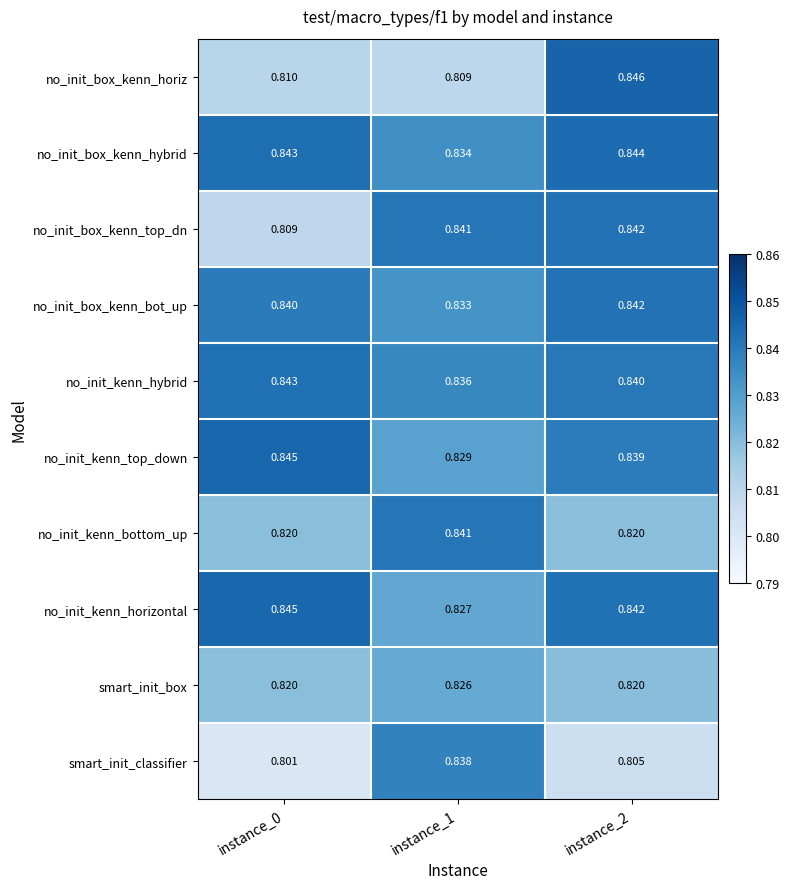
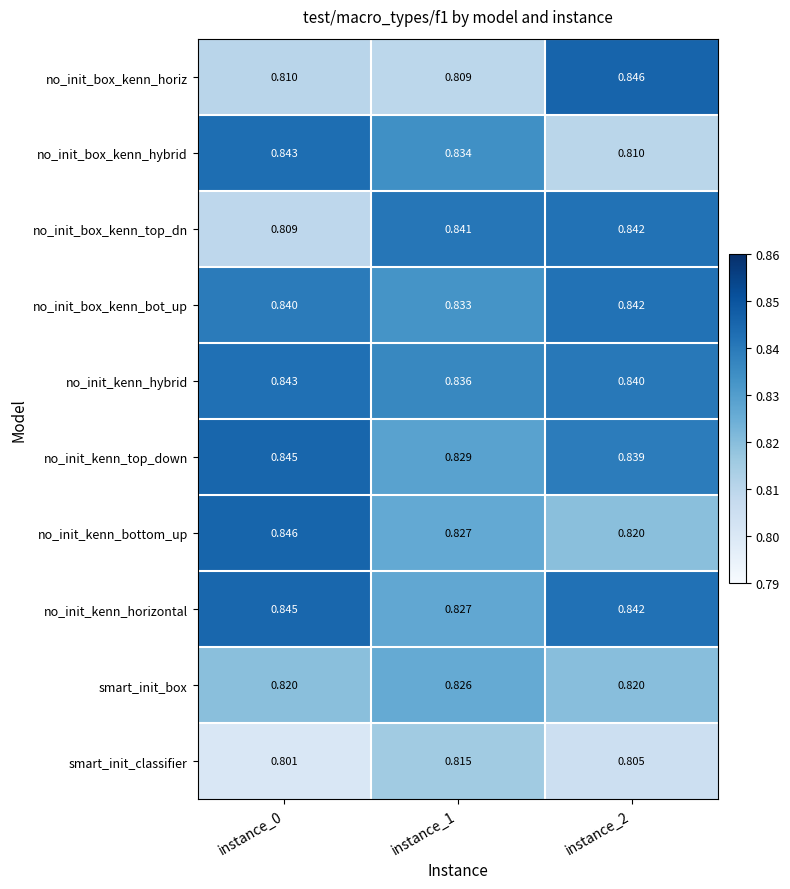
  {
    "no_init_box_kenn_horiz": {
      "instance_0": 0.810,
      "instance_1": 0.809,
      "instance_2": 0.846
    },
    "no_init_box_kenn_hybrid": {
      "instance_0": 0.843,
      "instance_1": 0.834,
-     "instance_2": 0.844
+     "instance_2": 0.810
    },
    "no_init_box_kenn_top_dn": {
      "instance_0": 0.809,
      "instance_1": 0.841,
      "instance_2": 0.842
    },
    "no_init_box_kenn_bot_up": {
      "instance_0": 0.840,
      "instance_1": 0.833,
      "instance_2": 0.842
    },
    "no_init_kenn_hybrid": {
      "instance_0": 0.843,
      "instance_1": 0.836,
      "instance_2": 0.840
    },
    "no_init_kenn_top_down": {
      "instance_0": 0.845,
      "instance_1": 0.829,
      "instance_2": 0.839
    },
    "no_init_kenn_bottom_up": {
-     "instance_0": 0.820,
-     "instance_1": 0.841,
+     "instance_0": 0.846,
+     "instance_1": 0.827,
      "instance_2": 0.820
    },
    "no_init_kenn_horizontal": {
      "instance_0": 0.845,
      "instance_1": 0.827,
      "instance_2": 0.842
    },
    "smart_init_box": {
      "instance_0": 0.820,
      "instance_1": 0.826,
      "instance_2": 0.820
    },
    "smart_init_classifier": {
      "instance_0": 0.801,
-     "instance_1": 0.838,
+     "instance_1": 0.815,
      "instance_2": 0.805
    }
  }
